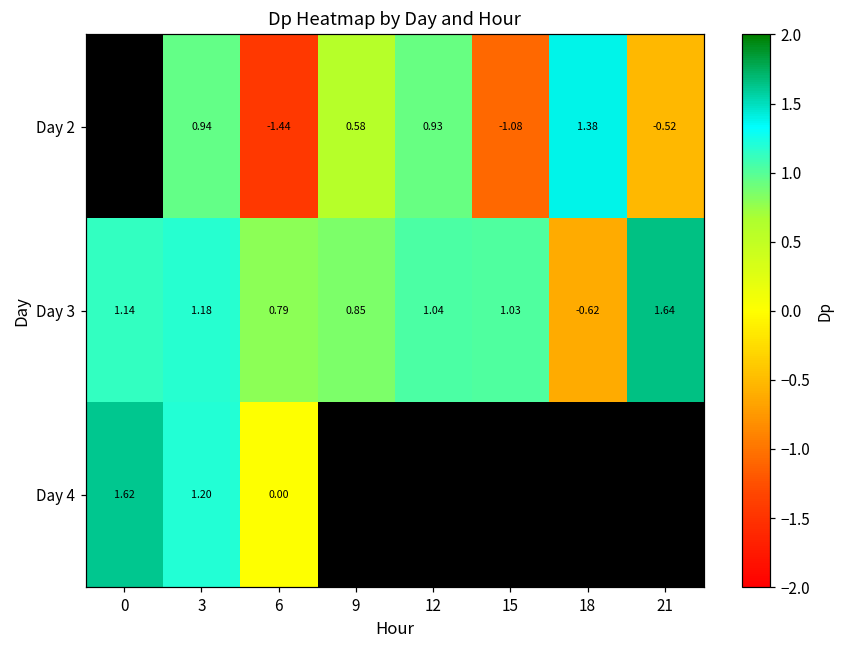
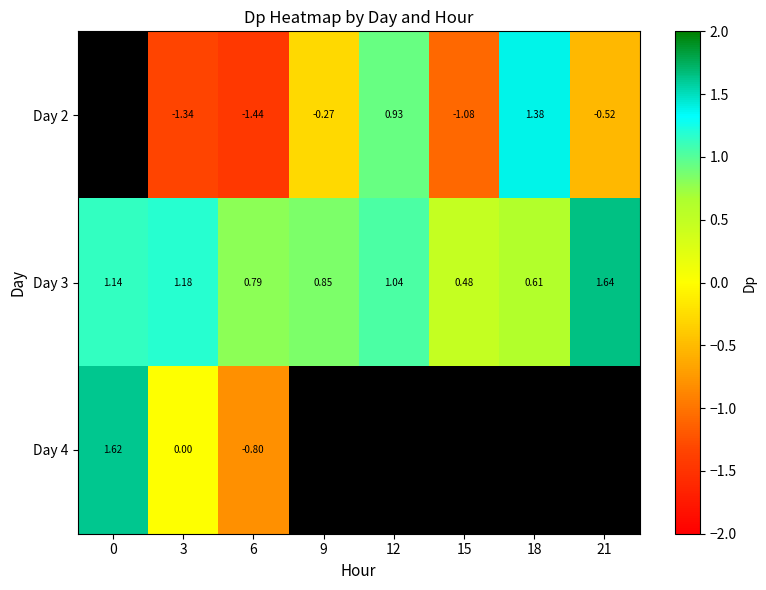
  {
    "Day 2": {
-     "3": 0.94,
+     "3": -1.34,
      "6": -1.44,
-     "9": 0.58,
+     "9": -0.27,
      "12": 0.93,
      "15": -1.08,
      "18": 1.38,
      "21": -0.52
    },
    "Day 3": {
      "0": 1.14,
      "3": 1.18,
      "6": 0.79,
      "9": 0.85,
      "12": 1.04,
-     "15": 1.03,
-     "18": -0.62,
+     "15": 0.48,
+     "18": 0.61,
      "21": 1.64
    },
    "Day 4": {
      "0": 1.62,
-     "3": 1.20,
-     "6": 0.00
+     "3": 0.00,
+     "6": -0.80
    }
  }
